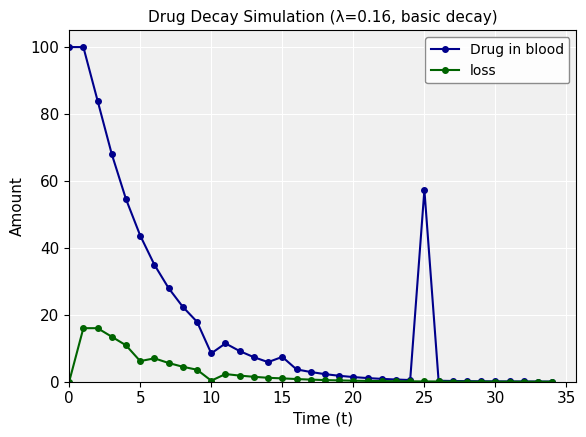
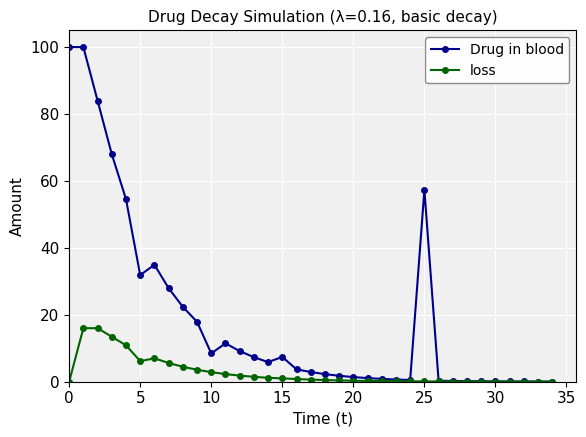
  {
    "Drug in blood": {
      "0": 100,
-     "5": 44,
+     "5": 32,
      "10": 8,
      "15": 7,
      "20": 1,
      "25": 57
    },
    "loss": {
      "0": 0,
      "5": 6,
-     "10": 0,
+     "10": 3,
      "15": 1,
      "20": 0,
      "25": 0
    }
  }
